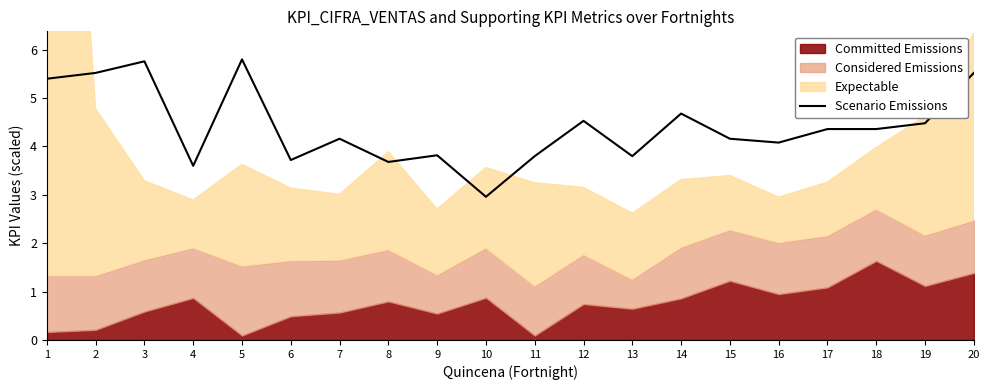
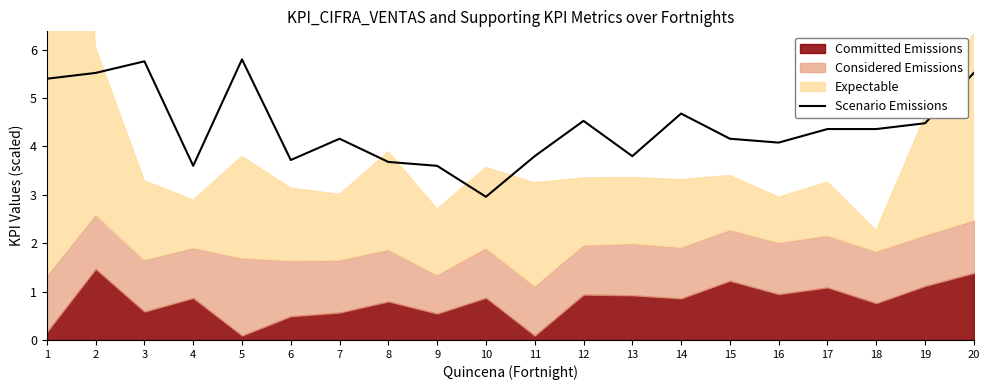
  {
    "Scenario Emissions": {
      "1": 5.4,
      "2": 5.5,
      "3": 5.8,
      "4": 3.6,
      "5": 5.8,
      "6": 3.7,
      "7": 4.2,
      "8": 3.7,
-     "9": 3.8,
+     "9": 3.6,
      "10": 3.0,
      "11": 3.8,
      "12": 4.5,
      "13": 3.8,
      "14": 4.7,
      "15": 4.2,
      "16": 4.1,
      "17": 4.4,
      "18": 4.4,
      "19": 4.5,
      "20": 5.5
    },
    "Committed Emissions": {
      "1": 0.2,
-     "2": 0.2,
+     "2": 1.5,
      "3": 0.6,
      "4": 0.9,
      "5": 0.1,
      "6": 0.5,
      "7": 0.6,
      "8": 0.8,
      "9": 0.5,
      "10": 0.9,
      "11": 0.1,
-     "12": 0.7,
-     "13": 0.6,
+     "12": 0.9,
+     "13": 0.9,
      "14": 0.9,
      "15": 1.2,
      "16": 0.9,
      "17": 1.1,
-     "18": 1.6,
+     "18": 0.8,
      "19": 1.1,
      "20": 1.4
    },
    "Considered Emissions": {
      "1": 1.2,
      "2": 1.1,
      "3": 1.1,
      "4": 1.0,
-     "5": 1.4,
+     "5": 1.6,
      "6": 1.1,
      "7": 1.1,
      "8": 1.1,
      "9": 0.8,
      "10": 1.0,
      "11": 1.0,
      "12": 1.0,
-     "13": 0.6,
+     "13": 1.1,
      "14": 1.1,
      "15": 1.1,
      "16": 1.1,
      "17": 1.1,
      "18": 1.1,
      "19": 1.0,
      "20": 1.1
    },
    "Expectable": {
      "2": 3.5,
      "3": 1.6,
      "4": 1.0,
      "5": 2.1,
      "6": 1.5,
      "7": 1.4,
      "8": 2.0,
      "9": 1.4,
      "10": 1.7,
      "11": 2.1,
      "12": 1.4,
      "13": 1.4,
      "14": 1.4,
      "15": 1.1,
      "16": 0.9,
      "17": 1.1,
-     "18": 1.3,
+     "18": 0.4,
      "20": 3.9
    }
  }
